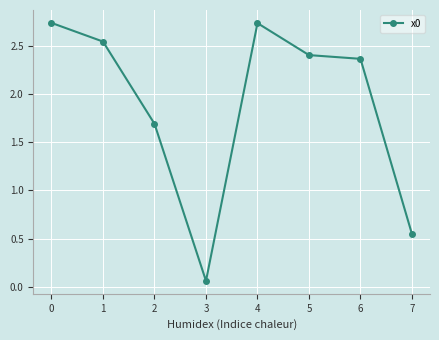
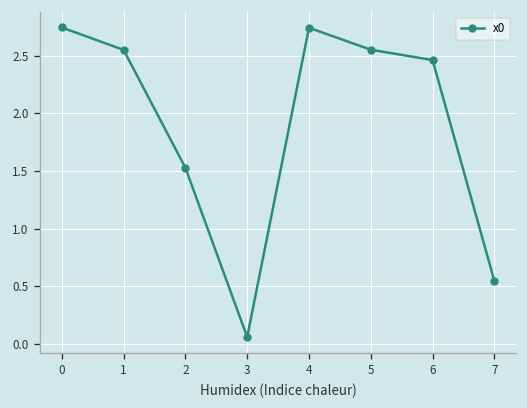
  {
    "0": 2.7,
    "1": 2.5,
-   "2": 1.7,
+   "2": 1.5,
    "3": 0.1,
    "4": 2.7,
-   "5": 2.4,
-   "6": 2.4,
+   "5": 2.6,
+   "6": 2.5,
    "7": 0.5
  }
